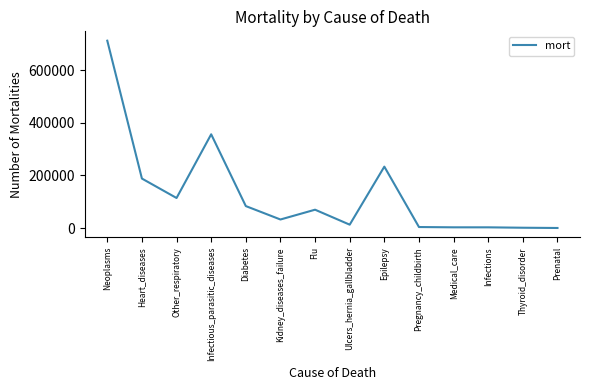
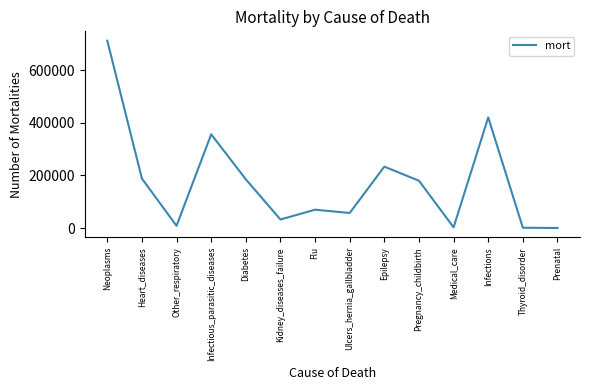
  {
    "Neoplasms": 710000,
    "Heart_diseases": 190000,
-   "Other_respiratory": 110000,
+   "Other_respiratory": 10000,
    "Infectious_parasitic_diseases": 360000,
-   "Diabetes": 80000,
+   "Diabetes": 190000,
    "Kidney_diseases_failure": 30000,
    "Flu": 70000,
-   "Ulcers_hernia_gallbladder": 10000,
+   "Ulcers_hernia_gallbladder": 60000,
    "Epilepsy": 230000,
-   "Pregnancy_childbirth": 0,
+   "Pregnancy_childbirth": 180000,
    "Medical_care": 0,
-   "Infections": 0,
+   "Infections": 420000,
    "Thyroid_disorder": 0,
    "Prenatal": 0
  }
